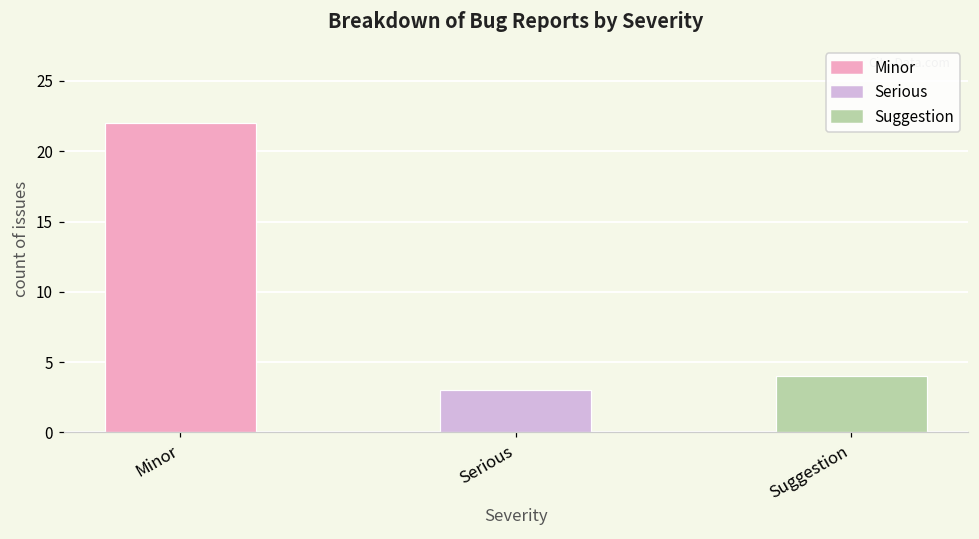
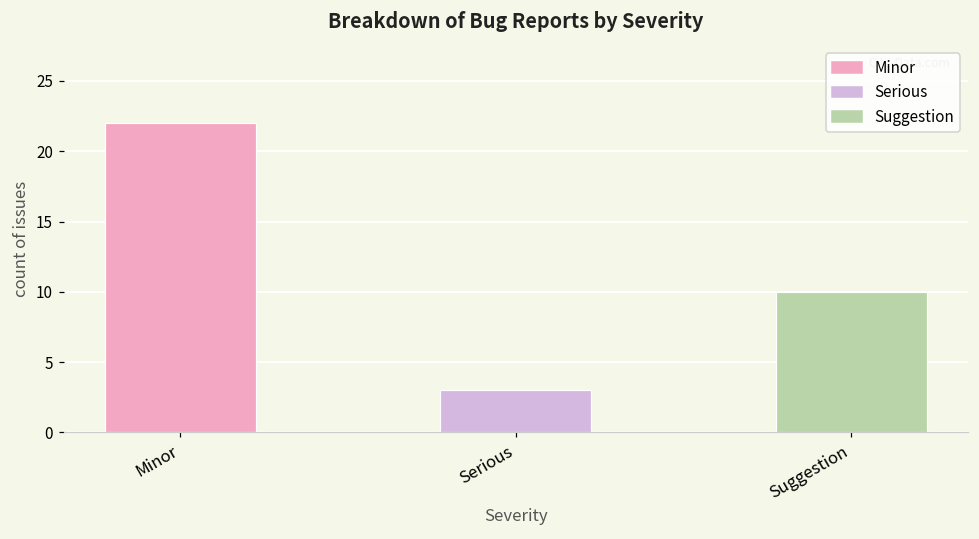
  {
    "Minor": 22,
    "Serious": 3,
-   "Suggestion": 4
+   "Suggestion": 10
  }
